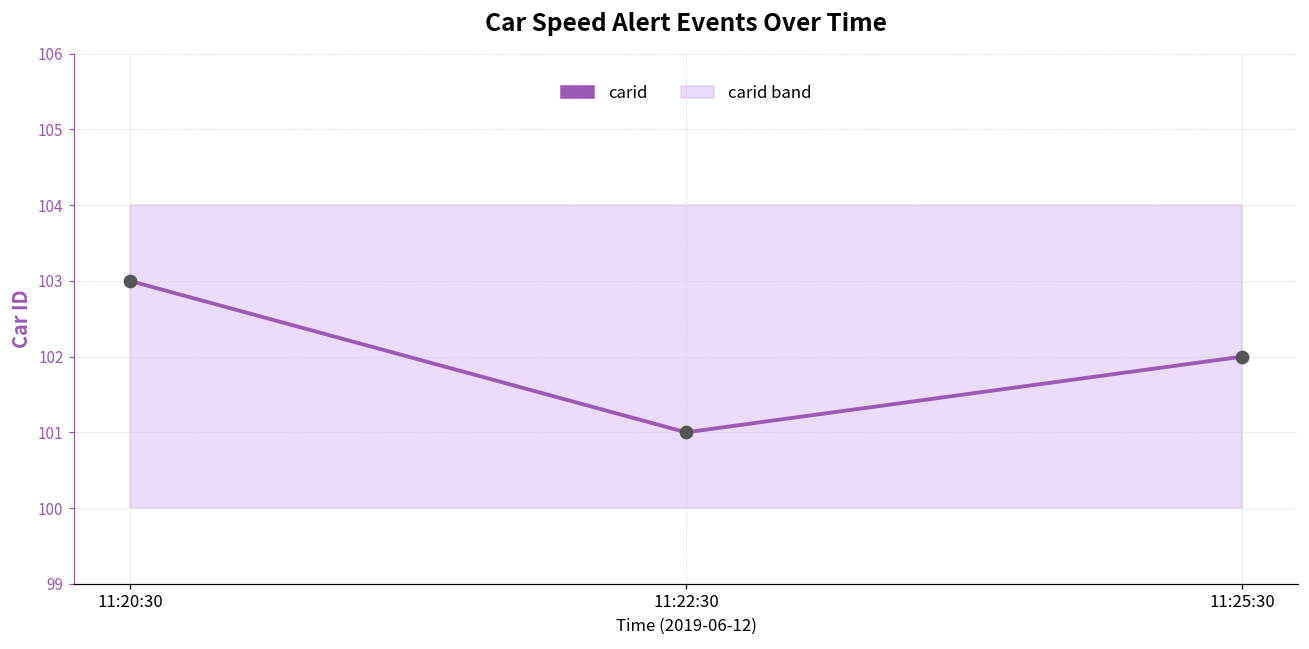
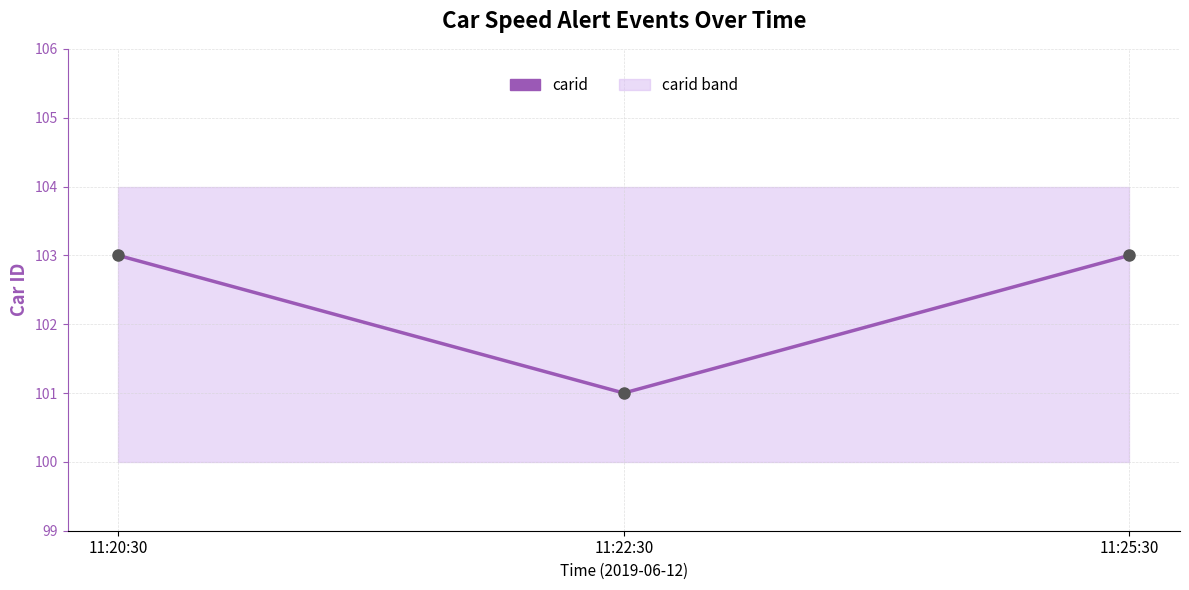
  {
    "carid": {
      "11:20:30": 103,
      "11:22:30": 101,
-     "11:25:30": 102
+     "11:25:30": 103
    },
    "carid band": {
      "11:20:30": 104,
      "11:22:30": 104,
      "11:25:30": 104
    }
  }
